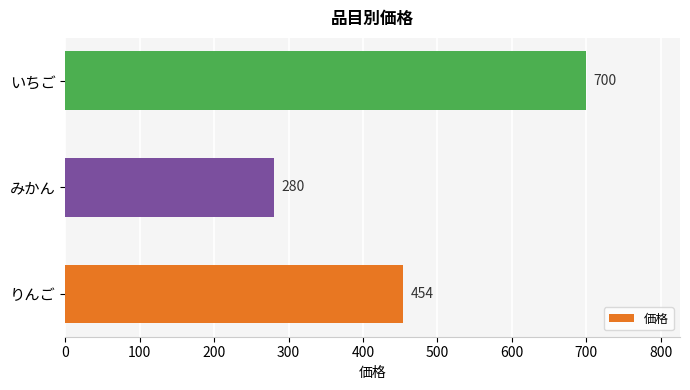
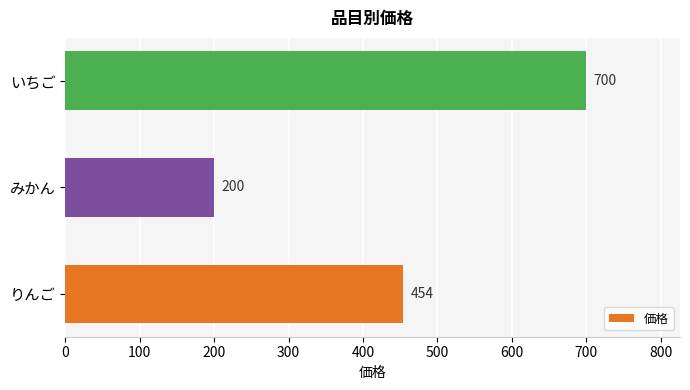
  {
    "いちご": 700,
-   "みかん": 280,
+   "みかん": 200,
    "りんご": 454
  }
